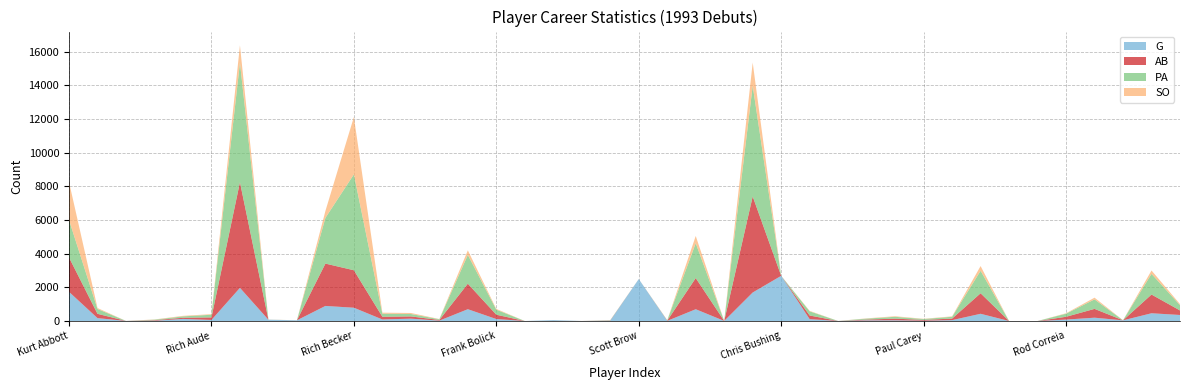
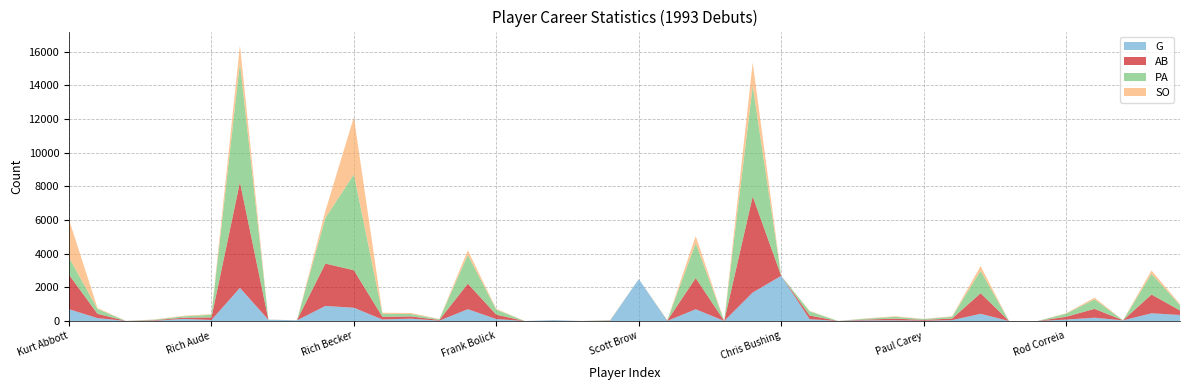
  {
    "G": {
-     "Kurt Abbott": 1700,
+     "Kurt Abbott": 700,
      "Rich Becker": 800
    },
    "AB": {
      "Kurt Abbott": 2000,
      "Rich Becker": 2200,
      "Frank Bolick": 300,
      "Rod Correia": 200
    },
    "PA": {
-     "Kurt Abbott": 2200,
+     "Kurt Abbott": 1000,
      "Rich Becker": 5700
    },
    "SO": {
      "Kurt Abbott": 2300,
      "Rich Becker": 3400
    }
  }
